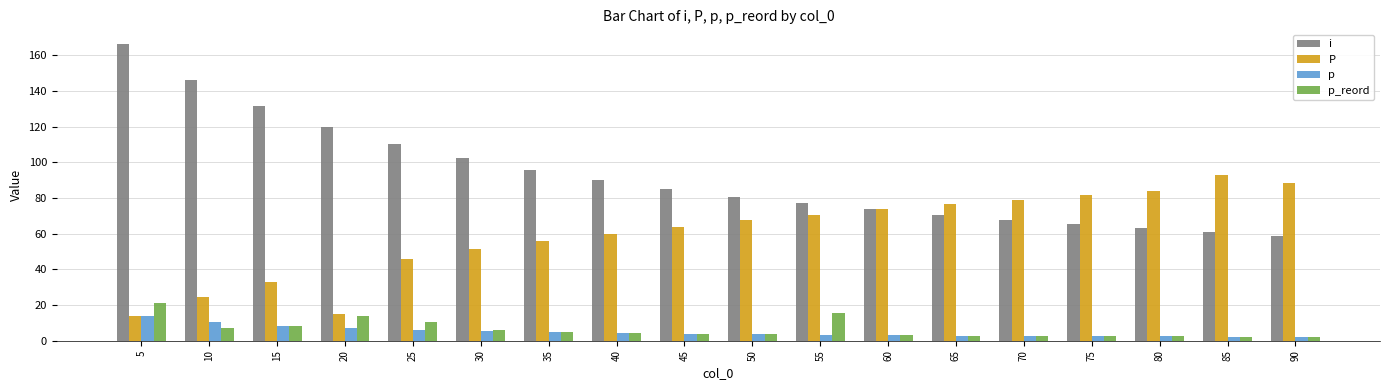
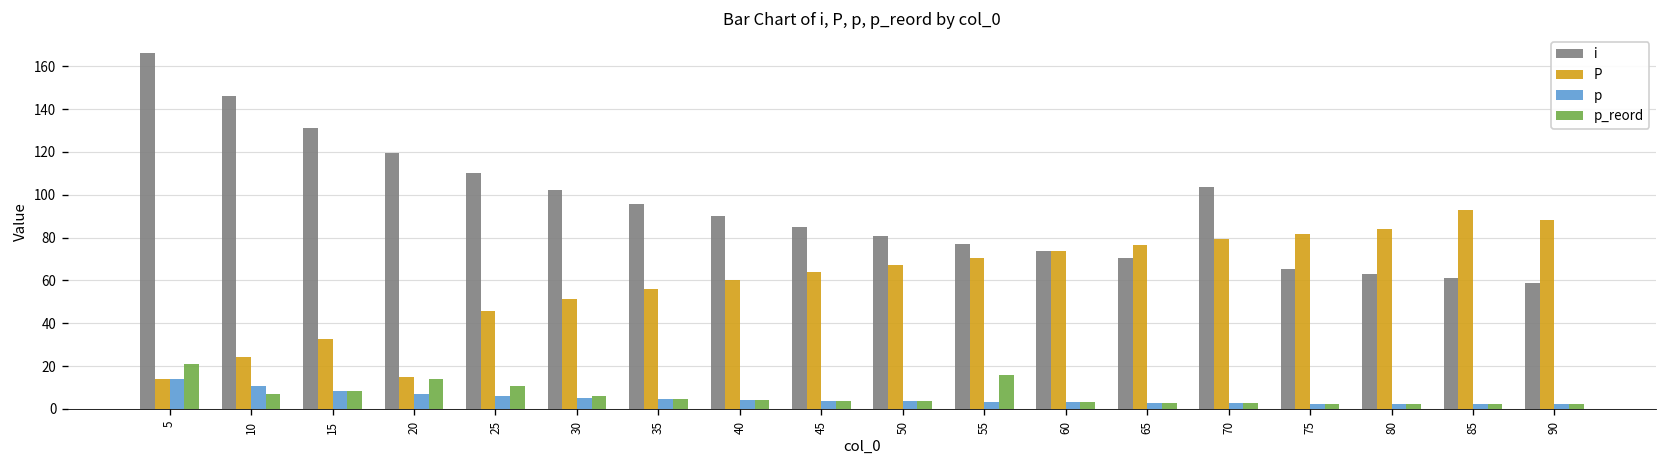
  {
    "i": {
      "5": 166,
      "10": 146,
      "15": 131,
      "20": 120,
      "25": 110,
      "30": 102,
      "35": 96,
      "40": 90,
      "45": 85,
      "50": 81,
      "55": 77,
      "60": 74,
      "65": 71,
-     "70": 68,
+     "70": 104,
      "75": 65,
      "80": 63,
      "85": 61,
      "90": 59
    },
    "P": {
      "5": 14,
      "10": 24,
      "15": 33,
      "20": 15,
      "25": 46,
      "30": 51,
      "35": 56,
      "40": 60,
      "45": 64,
      "50": 67,
      "55": 71,
      "60": 74,
      "65": 76,
      "70": 79,
      "75": 82,
      "80": 84,
      "85": 93,
      "90": 88
    },
    "p": {
      "5": 14,
      "10": 11,
      "15": 8,
      "20": 7,
      "25": 6,
      "30": 5,
      "35": 5,
      "40": 4,
      "45": 4,
      "50": 4,
      "55": 3,
      "60": 3,
      "65": 3,
      "70": 3,
      "75": 3,
      "80": 2,
      "85": 2,
      "90": 2
    },
    "p_reord": {
      "5": 21,
      "10": 7,
      "15": 8,
      "20": 14,
      "25": 11,
      "30": 6,
      "35": 5,
      "40": 4,
      "45": 4,
      "50": 4,
      "55": 16,
      "60": 3,
      "65": 3,
      "70": 3,
      "75": 3,
      "80": 2,
      "85": 2,
      "90": 2
    }
  }
